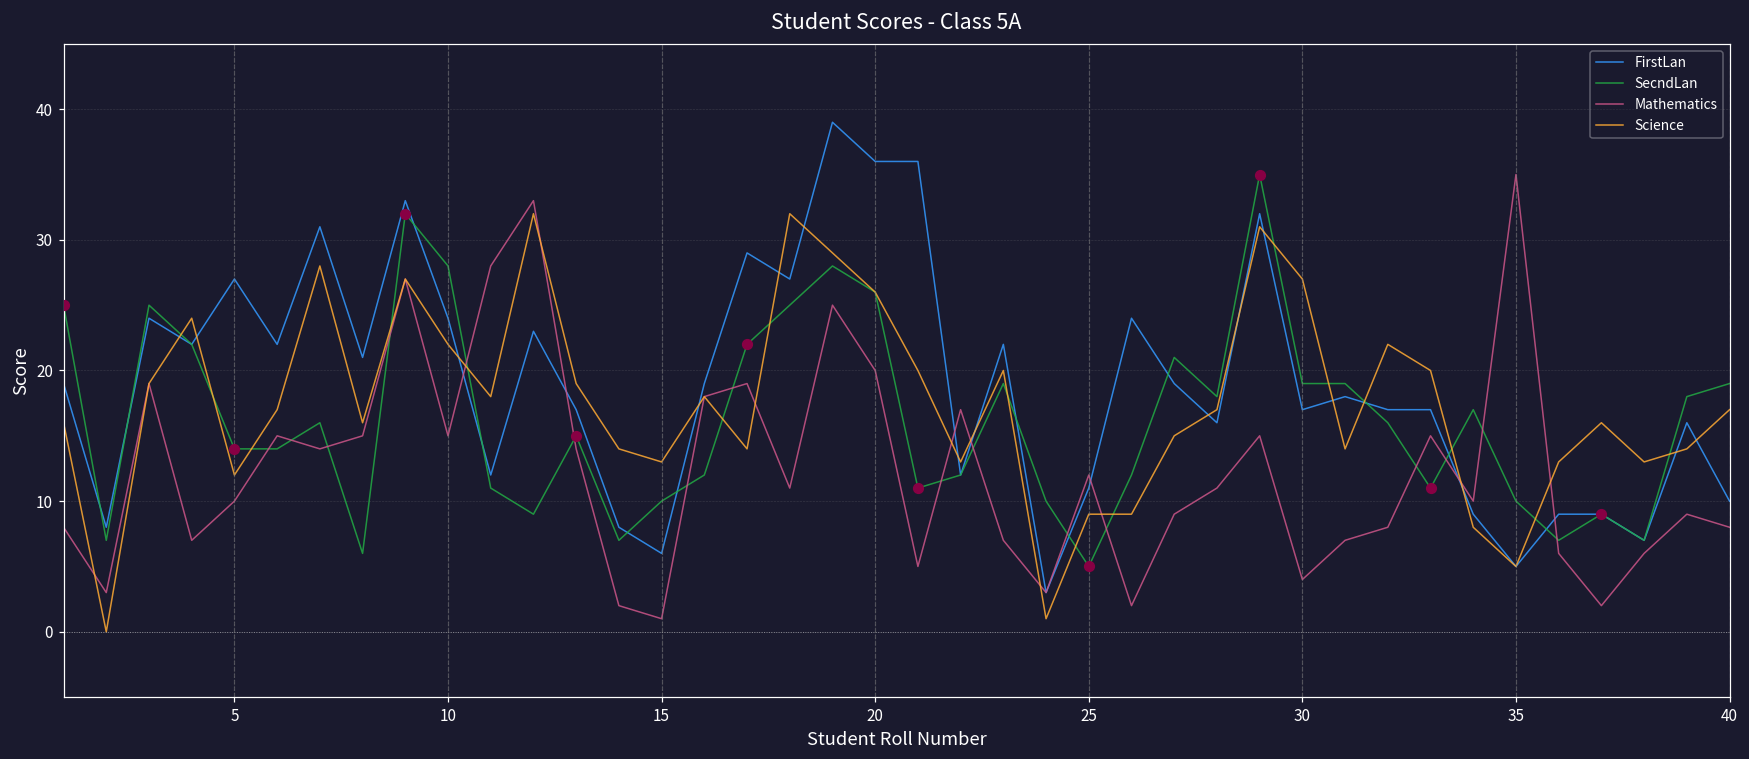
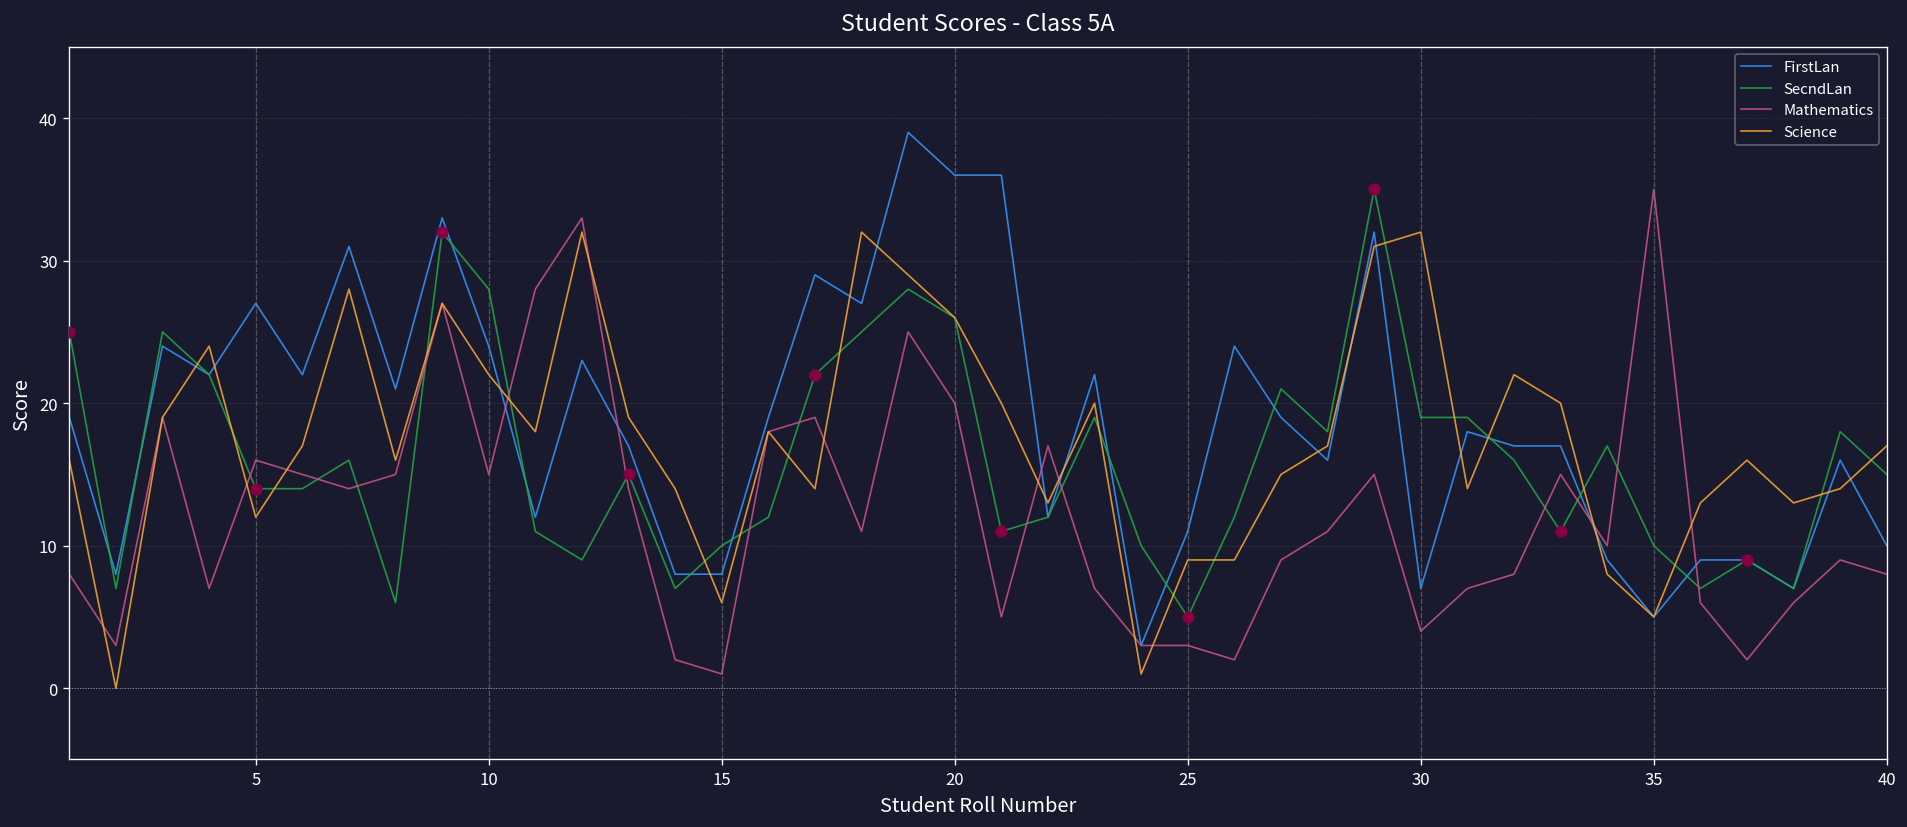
  {
    "FirstLan": {
      "5": 27,
      "10": 24,
-     "15": 6,
+     "15": 8,
      "20": 36,
      "25": 11,
-     "30": 17,
+     "30": 7,
      "40": 10
    },
    "SecndLan": {
      "10": 28,
      "15": 10,
      "30": 19,
      "35": 10,
-     "40": 19
+     "40": 15
    },
    "Mathematics": {
-     "5": 10,
+     "5": 16,
      "10": 15,
      "15": 1,
      "20": 20,
-     "25": 12,
+     "25": 3,
      "30": 4,
      "35": 35,
      "40": 8
    },
    "Science": {
      "5": 12,
      "10": 22,
-     "15": 13,
+     "15": 6,
      "25": 9,
-     "30": 27,
+     "30": 32,
      "40": 17
    }
  }
